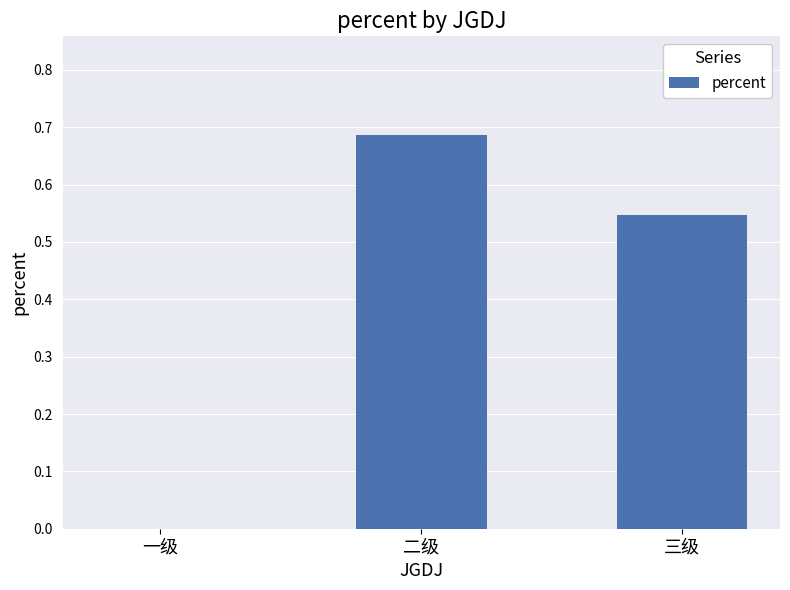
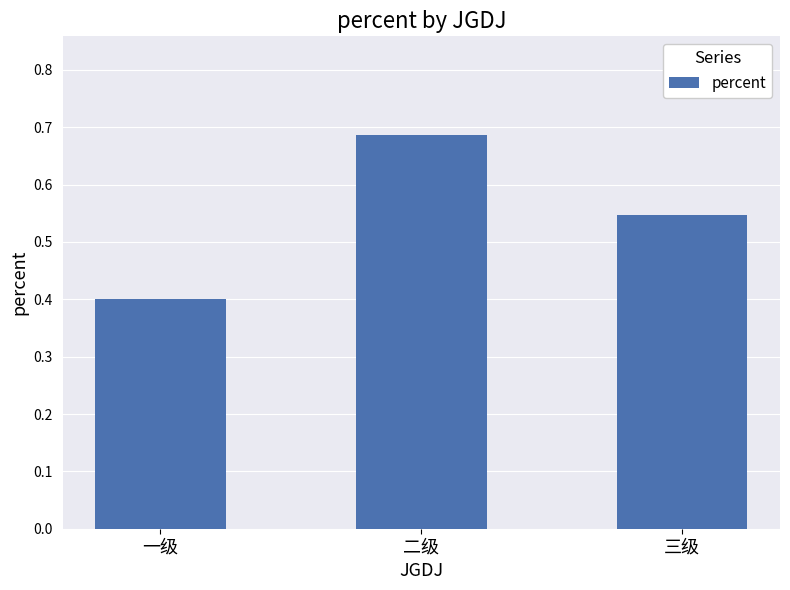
  {
-   "一级": 0.0,
+   "一级": 0.4,
    "二级": 0.69,
    "三级": 0.55
  }
